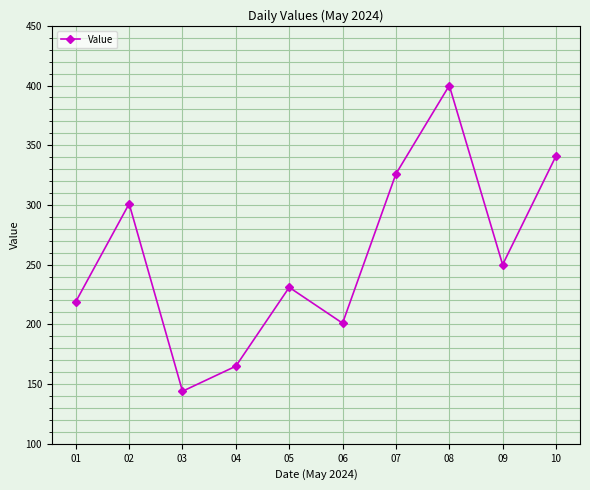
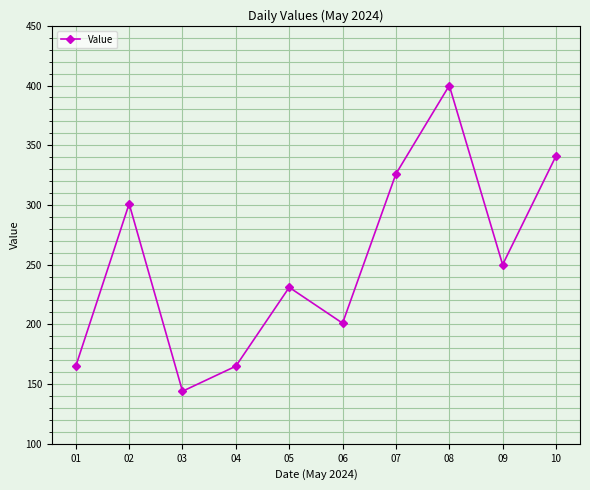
  {
-   "01": 219,
+   "01": 165,
    "02": 301,
    "03": 144,
    "04": 165,
    "05": 231,
    "06": 201,
    "07": 326,
    "08": 400,
    "09": 250,
    "10": 341
  }
